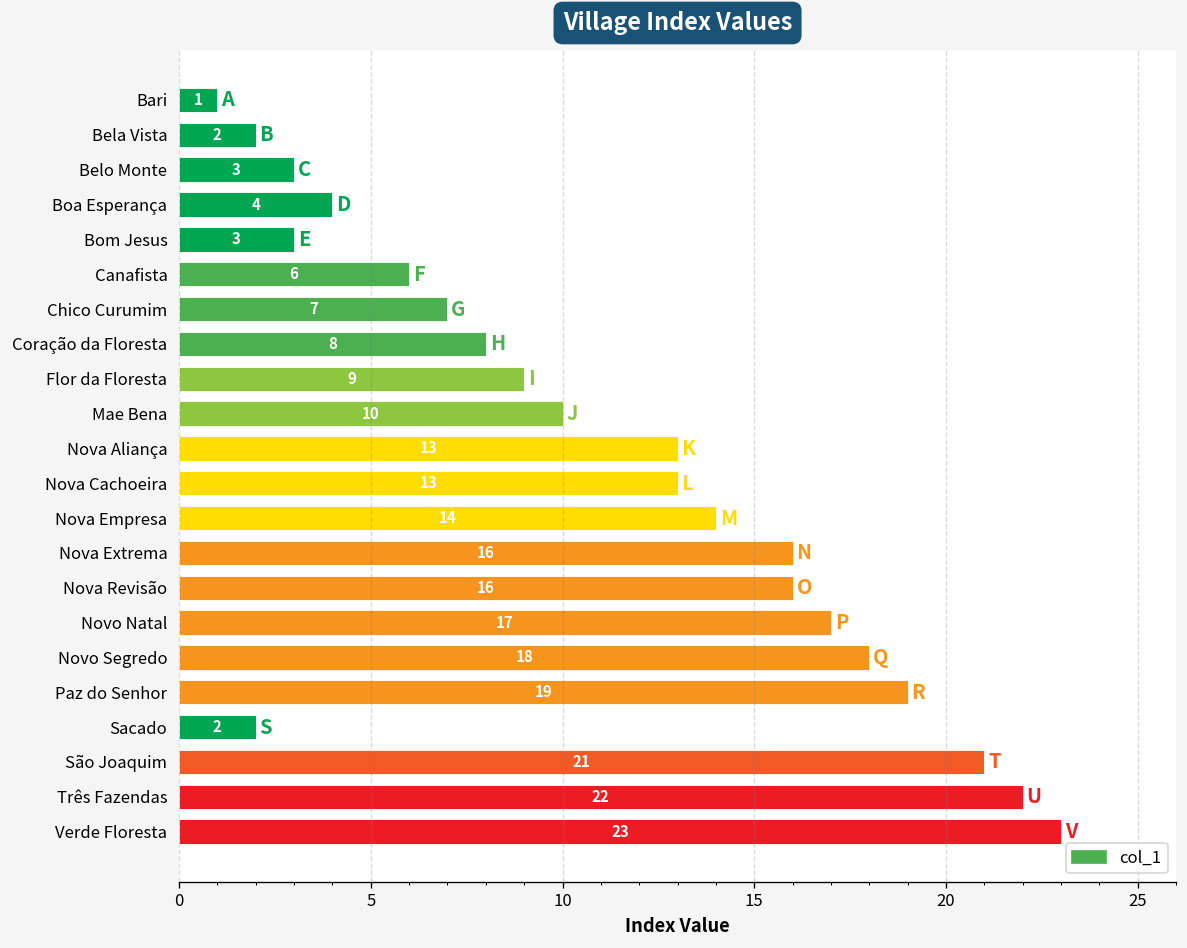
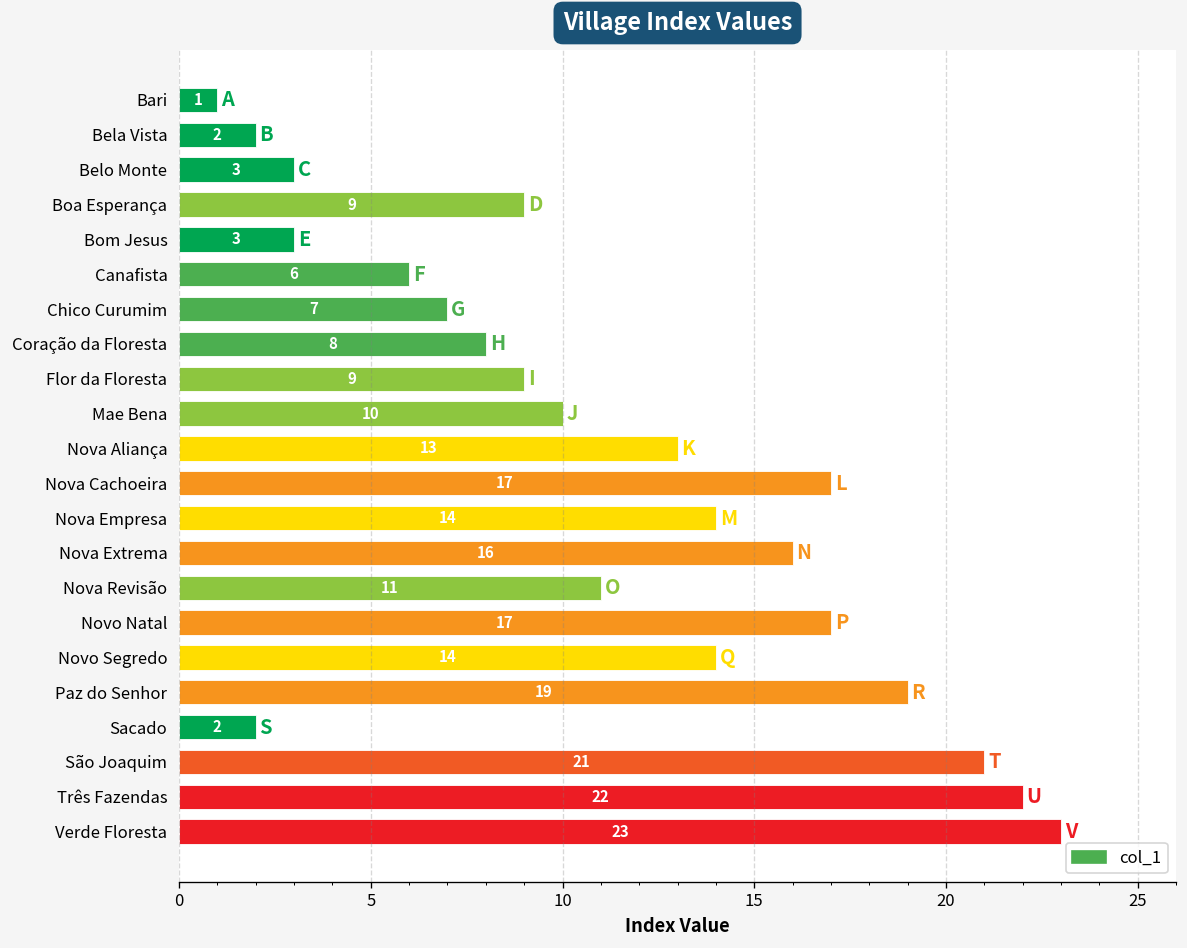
  {
    "Bari": 1,
    "Bela Vista": 2,
    "Belo Monte": 3,
-   "Boa Esperança": 4,
+   "Boa Esperança": 9,
    "Bom Jesus": 3,
    "Canafista": 6,
    "Chico Curumim": 7,
    "Coração da Floresta": 8,
    "Flor da Floresta": 9,
    "Mae Bena": 10,
    "Nova Aliança": 13,
-   "Nova Cachoeira": 13,
+   "Nova Cachoeira": 17,
    "Nova Empresa": 14,
    "Nova Extrema": 16,
-   "Nova Revisão": 16,
+   "Nova Revisão": 11,
    "Novo Natal": 17,
-   "Novo Segredo": 18,
+   "Novo Segredo": 14,
    "Paz do Senhor": 19,
    "Sacado": 2,
    "São Joaquim": 21,
    "Três Fazendas": 22,
    "Verde Floresta": 23
  }
